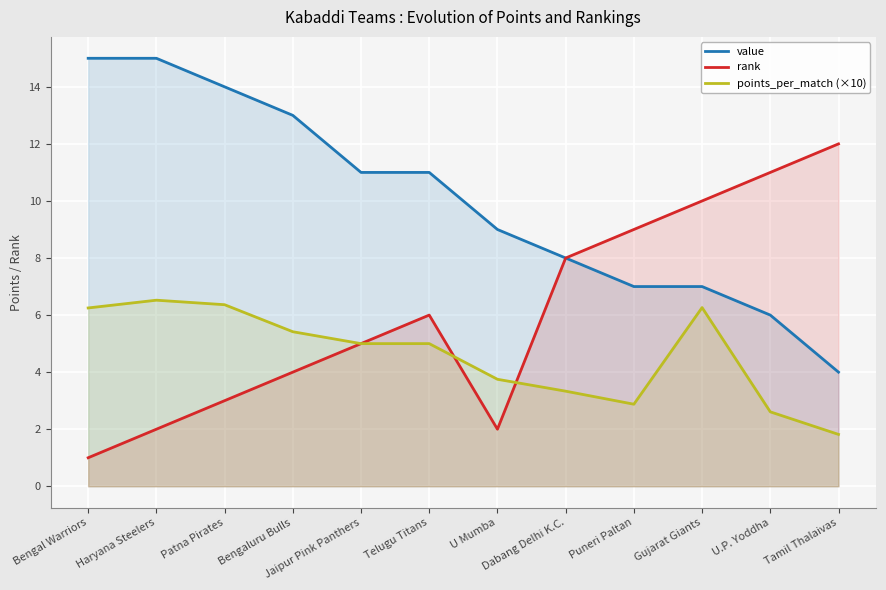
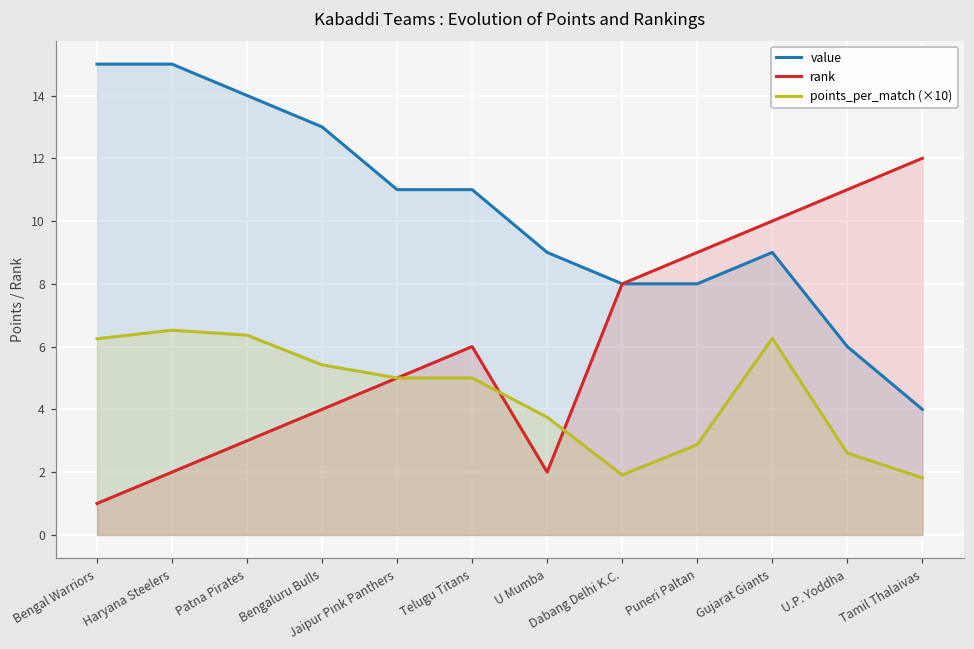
  {
    "value": {
      "Bengal Warriors": 15,
      "Haryana Steelers": 15,
      "Patna Pirates": 14,
      "Bengaluru Bulls": 13,
      "Jaipur Pink Panthers": 11,
      "Telugu Titans": 11,
      "U Mumba": 9,
-     "Puneri Paltan": 7,
-     "Gujarat Giants": 7,
+     "Puneri Paltan": 8,
+     "Gujarat Giants": 9,
      "U.P. Yoddha": 6,
      "Tamil Thalaivas": 4
    },
    "rank": {
      "Bengal Warriors": 1.0,
      "Haryana Steelers": 2.0,
      "Patna Pirates": 3.0,
      "Bengaluru Bulls": 4.0,
      "Telugu Titans": 6.0,
      "U Mumba": 2.0,
      "Puneri Paltan": 9.0,
      "Gujarat Giants": 10.0,
      "U.P. Yoddha": 11.0,
      "Tamil Thalaivas": 12.0
    },
    "points_per_match (×10)": {
      "Bengal Warriors": 6.3,
      "Haryana Steelers": 6.5,
      "Patna Pirates": 6.4,
      "Bengaluru Bulls": 5.4,
      "Telugu Titans": 5.0,
      "U Mumba": 3.8,
-     "Dabang Delhi K.C.": 3.3,
+     "Dabang Delhi K.C.": 1.9,
      "Puneri Paltan": 2.9,
      "Gujarat Giants": 6.3,
      "U.P. Yoddha": 2.6,
      "Tamil Thalaivas": 1.8
    }
  }
